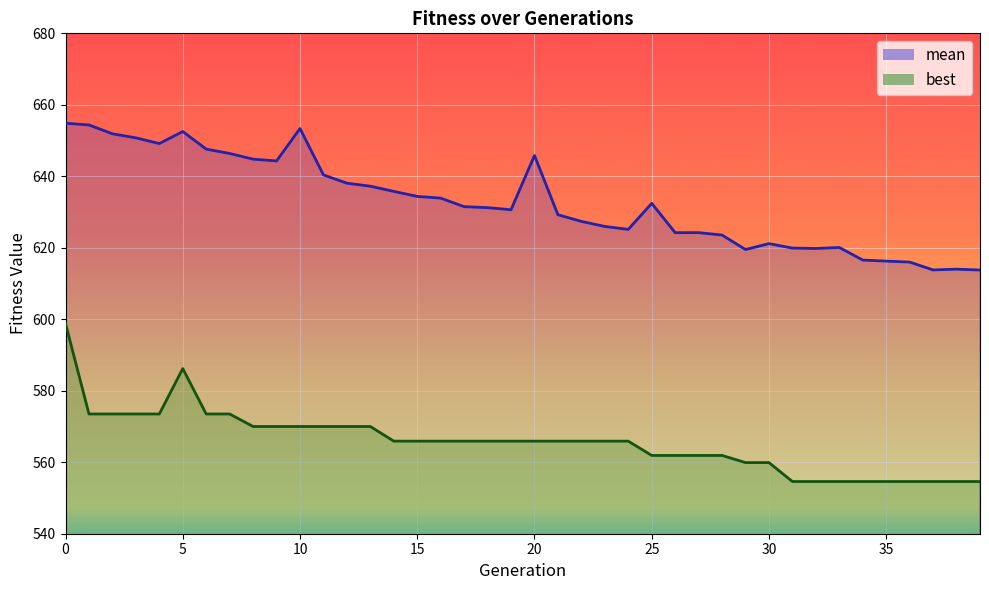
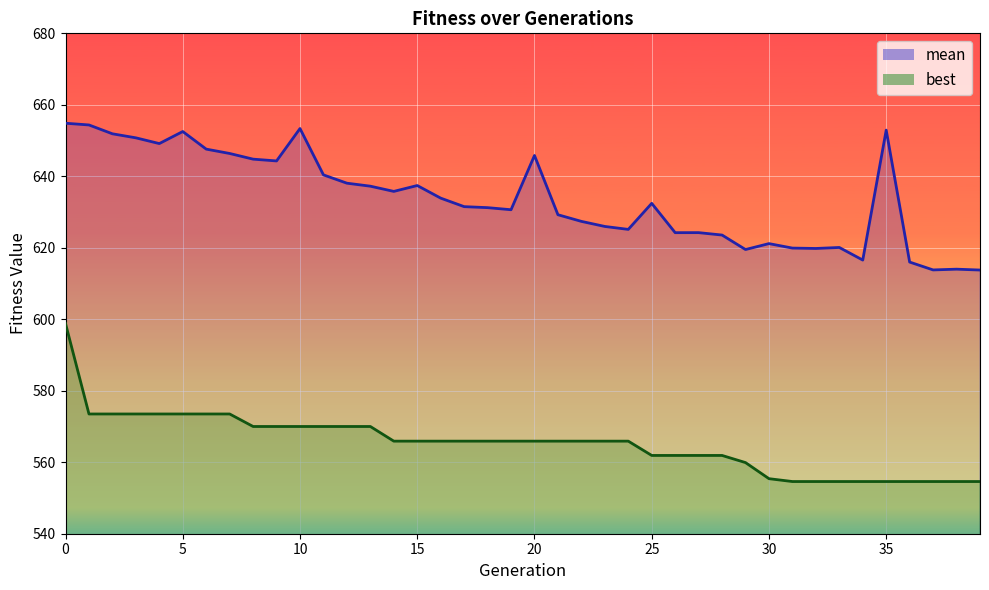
  {
    "mean": {
      "0": 655,
      "5": 653,
      "10": 653,
-     "15": 634,
+     "15": 637,
      "20": 646,
      "25": 632,
      "30": 621,
-     "35": 616
+     "35": 653
    },
    "best": {
      "0": 599,
-     "5": 586,
+     "5": 574,
      "10": 570,
      "15": 566,
      "20": 566,
      "25": 562,
-     "30": 560,
+     "30": 555,
      "35": 555
    }
  }
